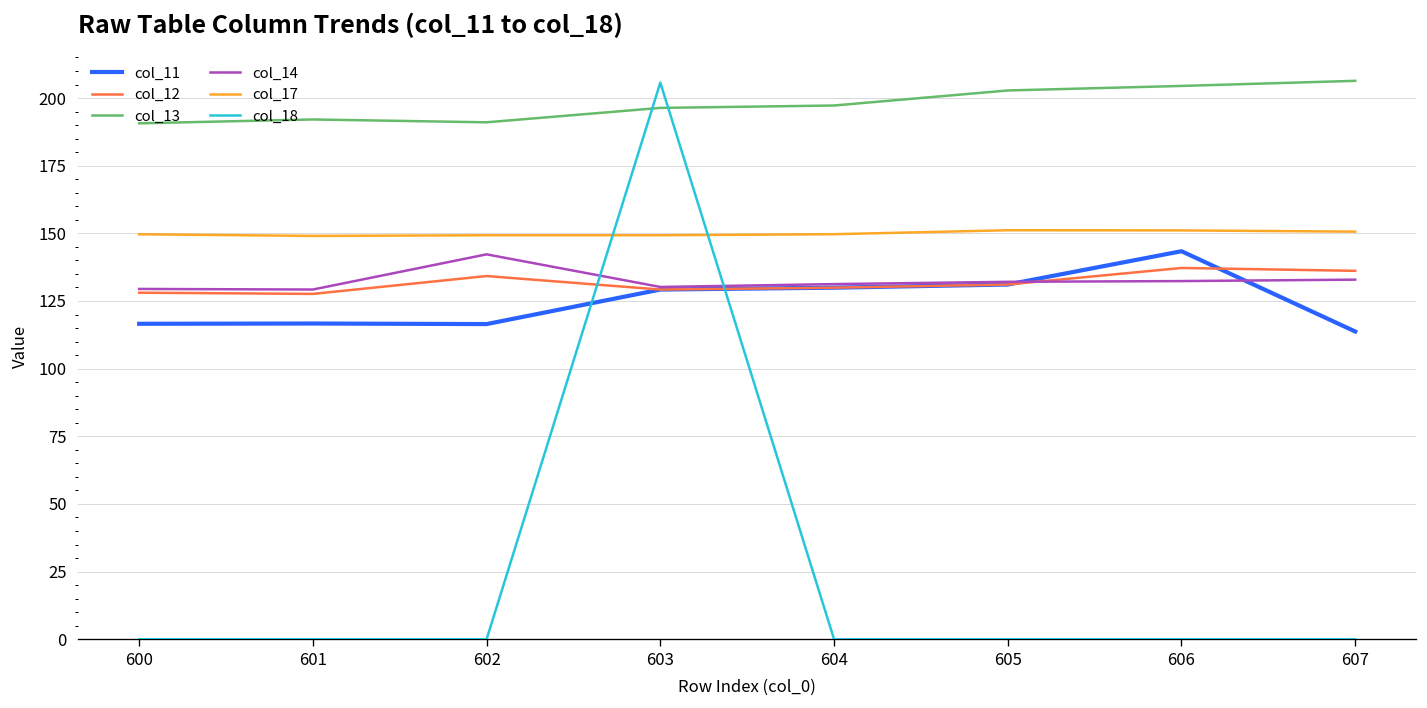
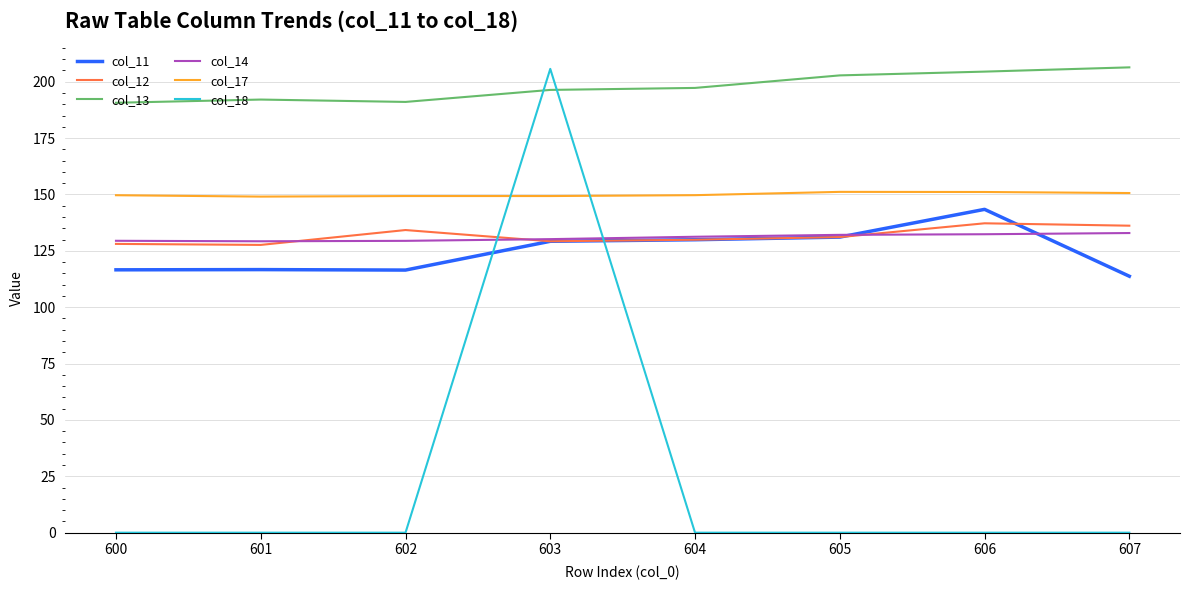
  {
    "col_11": {
      "600": 117,
      "601": 117,
      "602": 116,
      "606": 143,
      "607": 114
    },
    "col_12": {
      "600": 128,
      "601": 128,
      "602": 134,
      "606": 137,
      "607": 136
    },
    "col_13": {
      "600": 191,
      "601": 192,
      "602": 191,
      "603": 196,
      "604": 197,
      "605": 203,
      "606": 204,
      "607": 206
    },
    "col_14": {
      "600": 129,
      "601": 129,
-     "602": 142,
+     "602": 129,
      "604": 131,
      "606": 132,
      "607": 133
    },
    "col_17": {
      "600": 150,
      "601": 149,
      "602": 149,
      "603": 149,
      "604": 150,
      "605": 151,
      "606": 151,
      "607": 151
    },
    "col_18": {
      "600": 0,
      "601": 0,
      "602": 0,
      "603": 206,
      "604": 0,
      "605": 0,
      "606": 0,
      "607": 0
    }
  }
